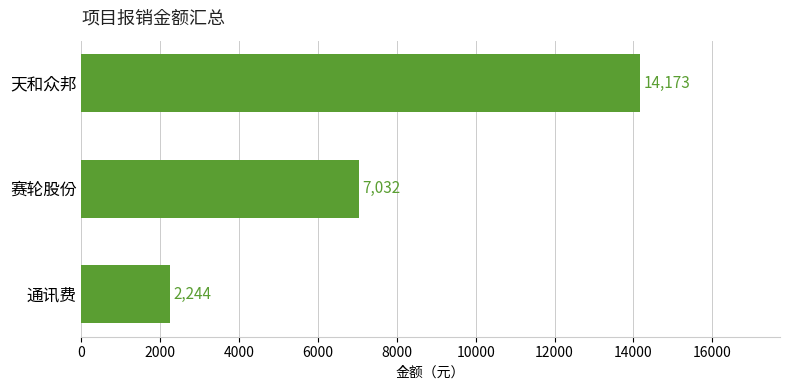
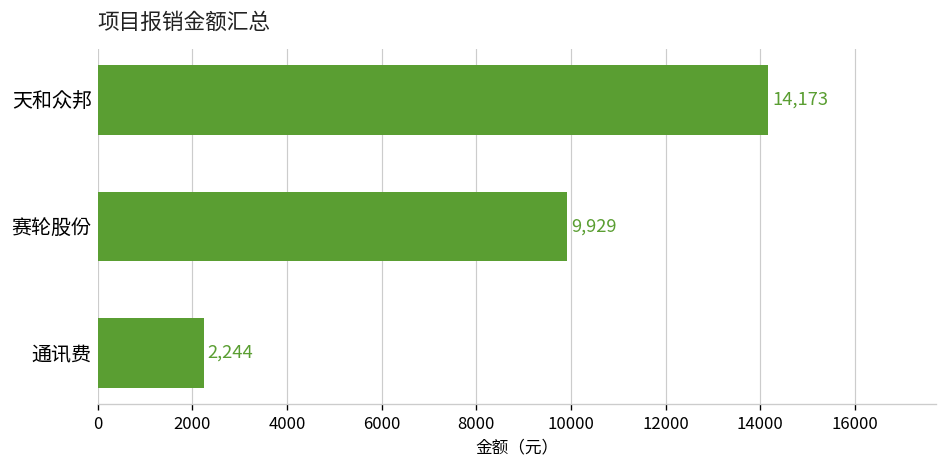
  {
    "天和众邦": "14,173",
-   "赛轮股份": "7,032",
+   "赛轮股份": "9,929",
    "通讯费": "2,244"
  }
